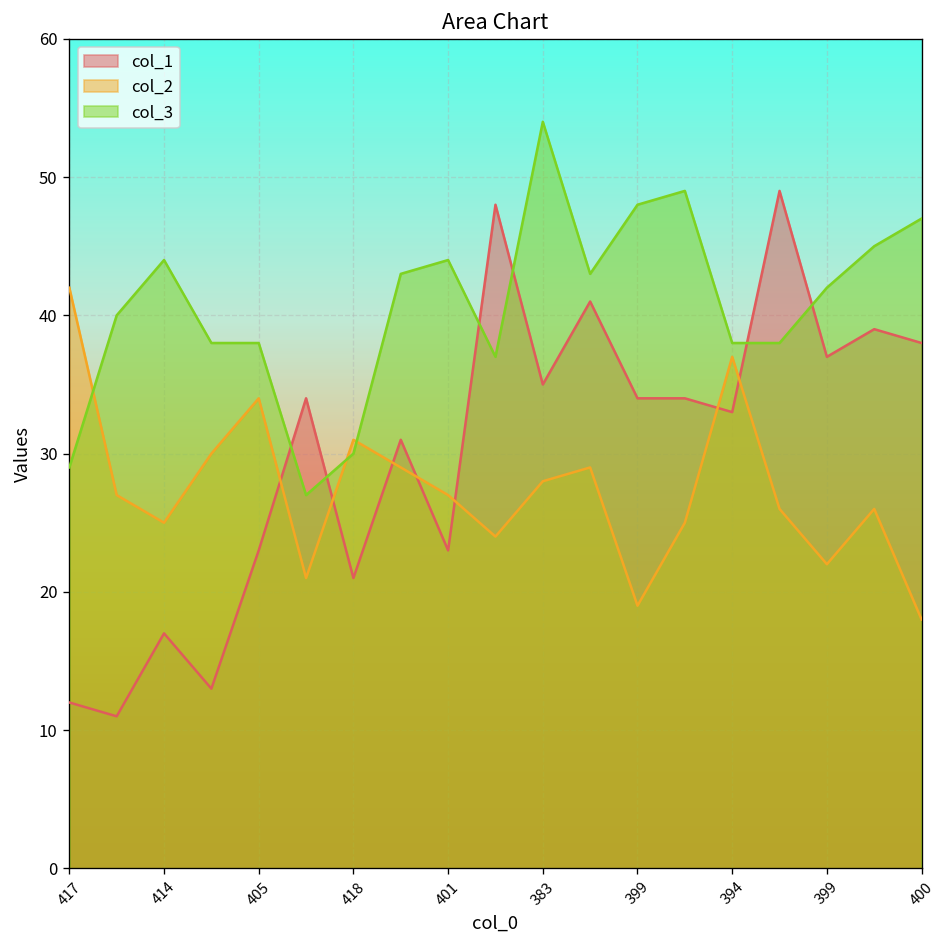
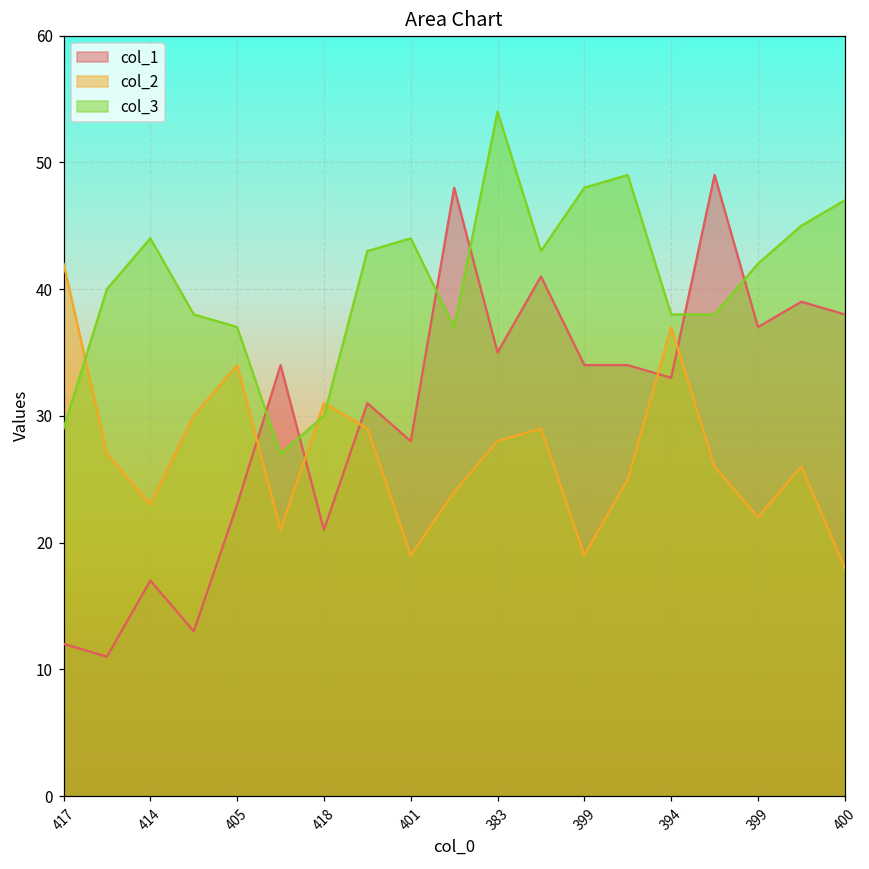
  {
    "col_1": {
      "417": 12,
      "414": 17,
      "405": 23,
      "418": 21,
-     "401": 23,
+     "401": 28,
      "383": 35,
      "394": 33,
      "400": 38
    },
    "col_2": {
      "417": 42,
-     "414": 25,
+     "414": 23,
      "405": 34,
      "418": 31,
-     "401": 27,
+     "401": 19,
      "383": 28,
      "394": 37,
      "400": 18
    },
    "col_3": {
      "417": 29,
      "414": 44,
-     "405": 38,
+     "405": 37,
      "418": 30,
      "401": 44,
      "383": 54,
      "394": 38,
      "400": 47
    }
  }
